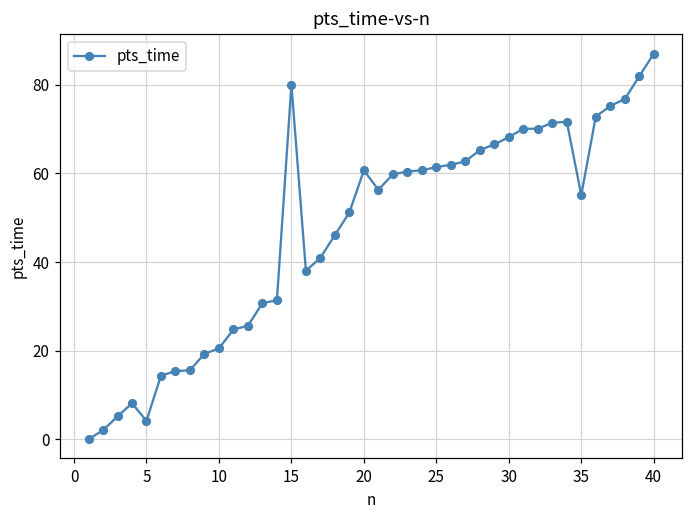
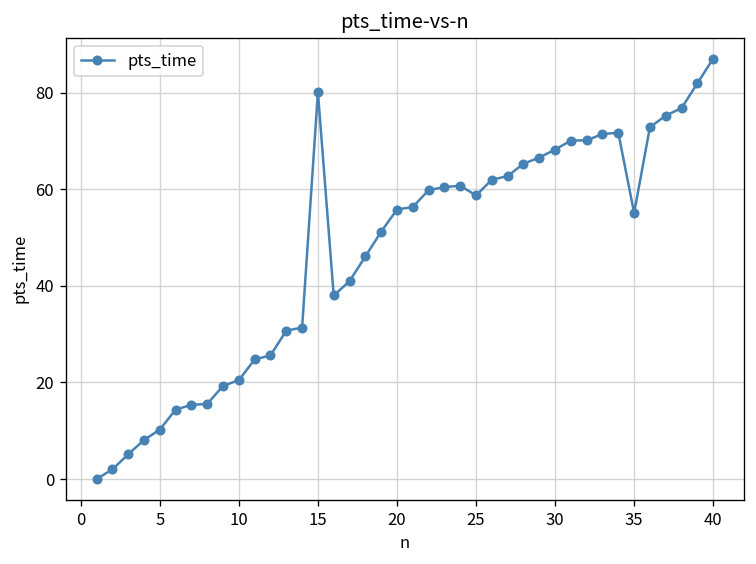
  {
-   "5": 4,
+   "5": 10,
    "10": 20,
    "15": 80,
-   "20": 61,
-   "25": 61,
+   "20": 56,
+   "25": 59,
    "30": 68,
    "35": 55,
    "40": 87
  }
